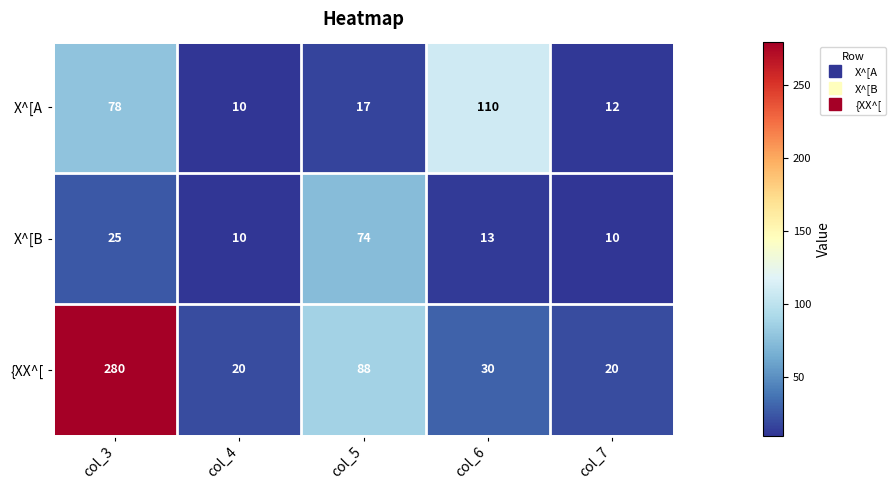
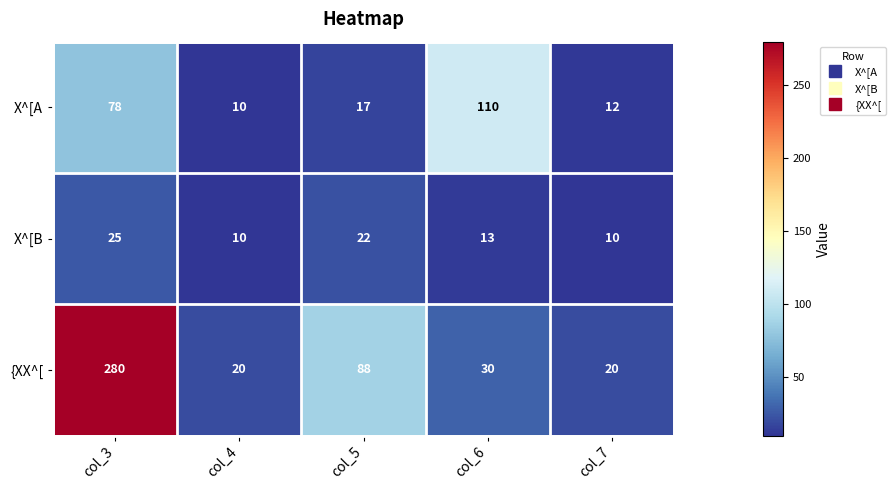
  {
    "X^[A": {
      "col_3": 78,
      "col_4": 10,
      "col_5": 17,
      "col_6": 110,
      "col_7": 12
    },
    "X^[B": {
      "col_3": 25,
      "col_4": 10,
-     "col_5": 74,
+     "col_5": 22,
      "col_6": 13,
      "col_7": 10
    },
    "{XX^[": {
      "col_3": 280,
      "col_4": 20,
      "col_5": 88,
      "col_6": 30,
      "col_7": 20
    }
  }
